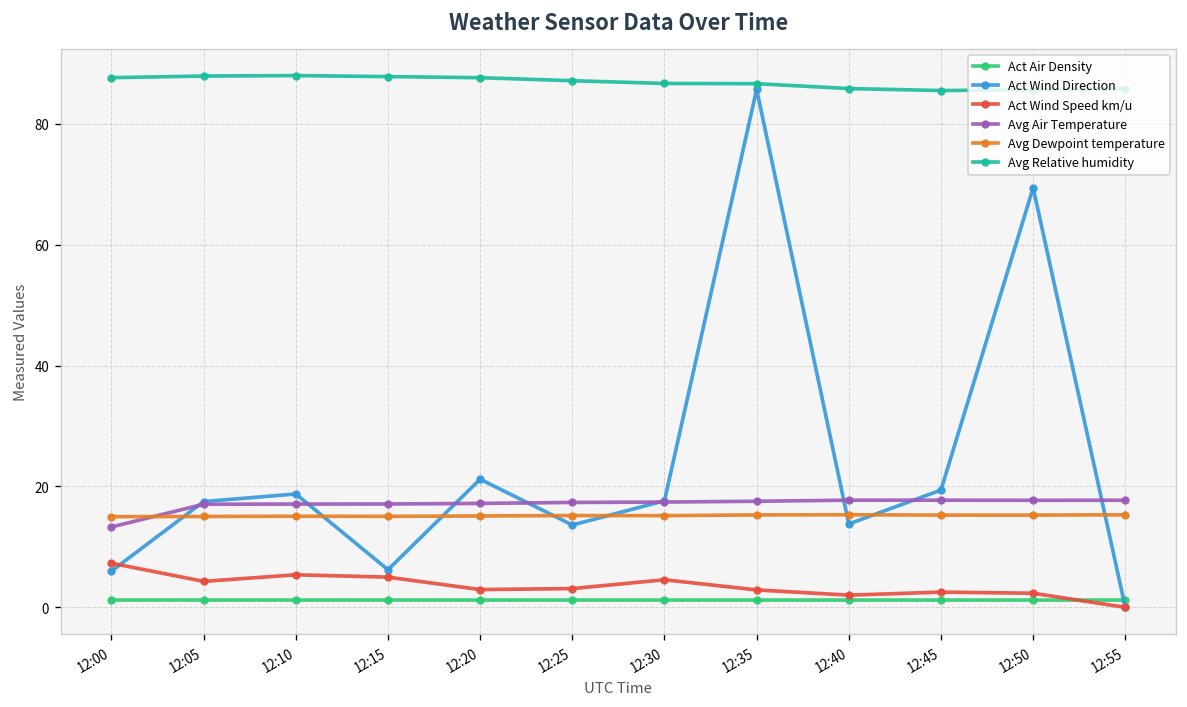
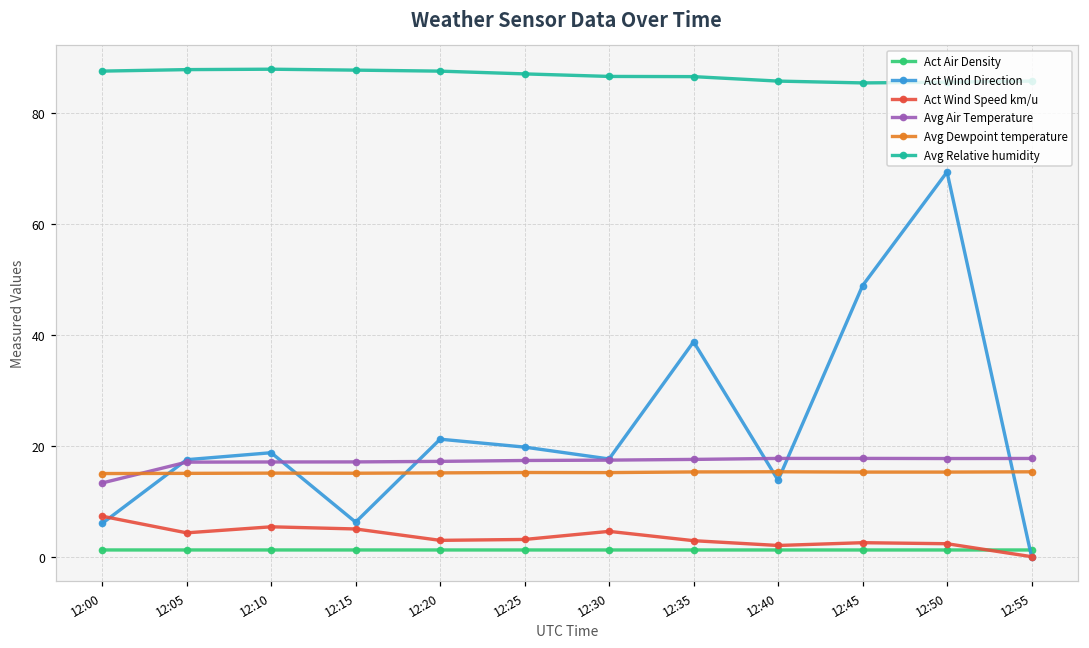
  {
    "Act Wind Direction": {
      "12:00": 6,
      "12:10": 19,
      "12:15": 6,
      "12:20": 21,
-     "12:25": 14,
-     "12:35": 86,
+     "12:25": 20,
+     "12:35": 39,
      "12:40": 14,
-     "12:45": 19,
+     "12:45": 49,
      "12:50": 69
    },
    "Avg Air Temperature": {
      "12:00": 13,
      "12:10": 17,
      "12:15": 17,
      "12:20": 17,
      "12:25": 17,
      "12:35": 18,
      "12:40": 18,
      "12:45": 18,
      "12:50": 18,
      "12:55": 18
    }
  }
